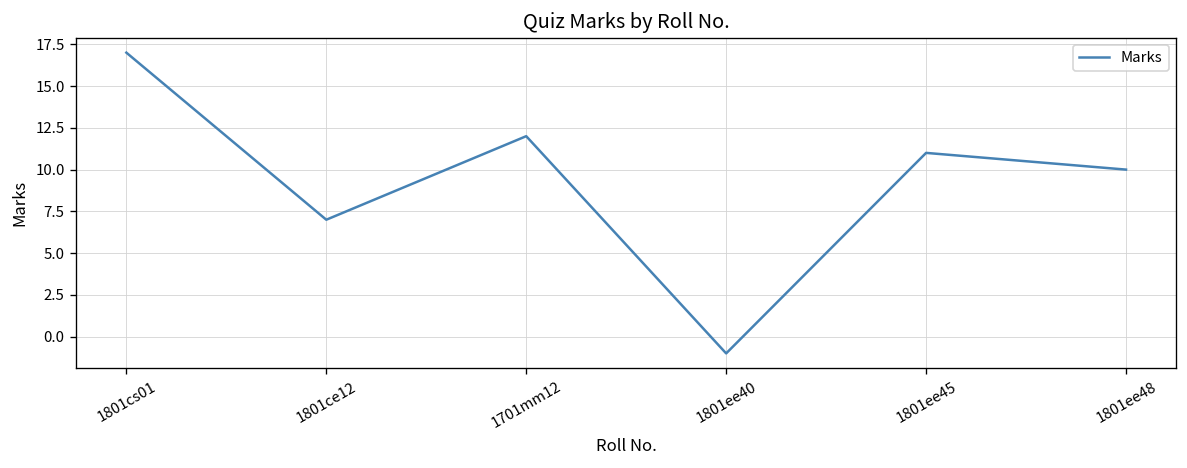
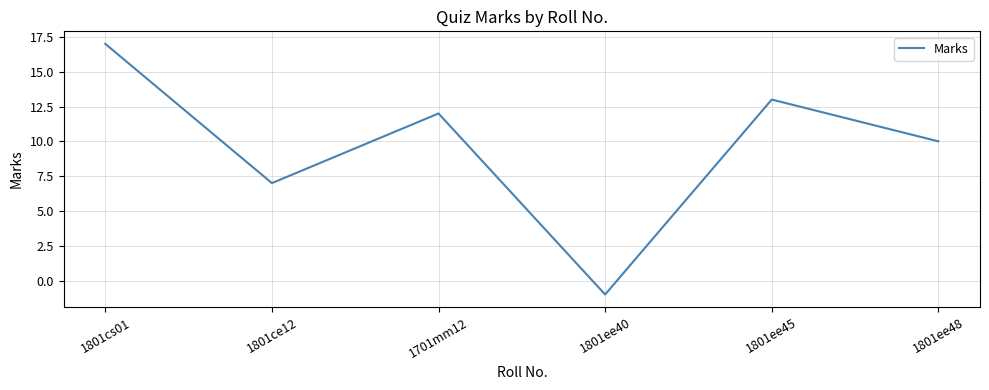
  {
    "1801cs01": 17,
    "1801ce12": 7,
    "1701mm12": 12,
    "1801ee40": -1,
-   "1801ee45": 11,
+   "1801ee45": 13,
    "1801ee48": 10
  }
